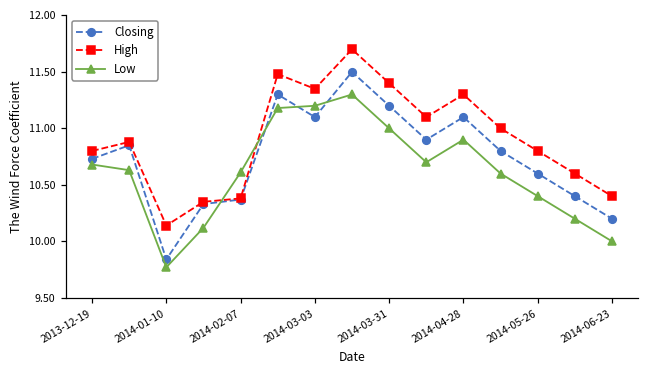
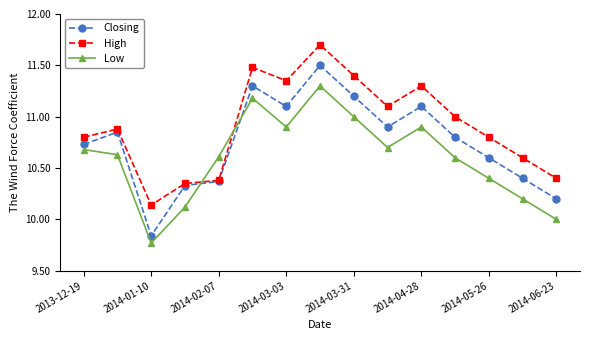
  {
    "Closing": {
      "2013-12-19": 10.73,
      "2014-01-10": 9.84,
      "2014-03-03": 11.1,
      "2014-03-31": 11.2,
      "2014-04-28": 11.1,
      "2014-05-26": 10.6,
      "2014-06-23": 10.2
    },
    "High": {
      "2013-12-19": 10.8,
      "2014-01-10": 10.14,
      "2014-03-03": 11.35,
      "2014-03-31": 11.4,
      "2014-04-28": 11.3,
      "2014-05-26": 10.8,
      "2014-06-23": 10.4
    },
    "Low": {
      "2013-12-19": 10.7,
      "2014-01-10": 9.77,
      "2014-02-07": 10.6,
-     "2014-03-03": 11.2,
+     "2014-03-03": 10.9,
      "2014-03-31": 11.0,
      "2014-04-28": 10.9,
      "2014-05-26": 10.4,
      "2014-06-23": 10.0
    }
  }
